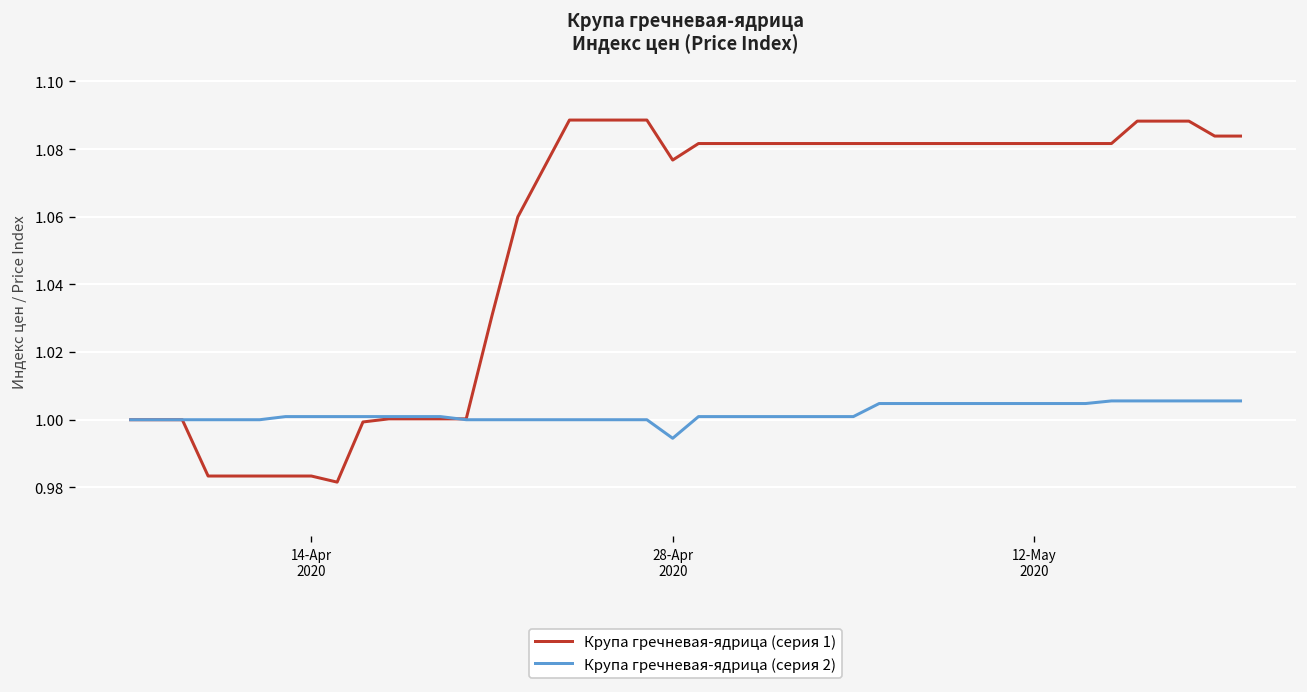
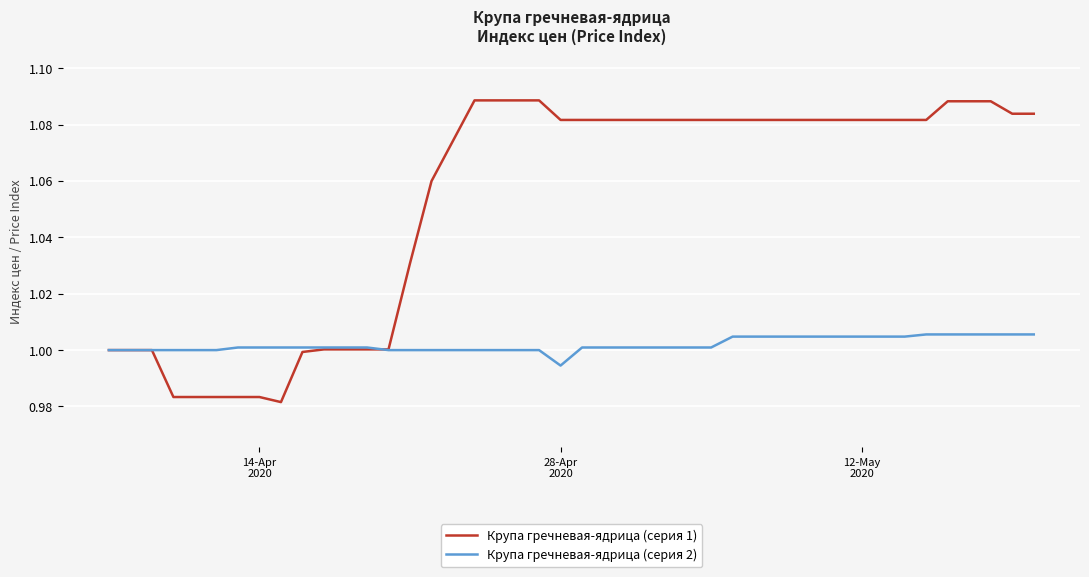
  {
    "Крупа гречневая-ядрица (серия 1)": {
      "14-Apr 2020": 0.983,
-     "28-Apr 2020": 1.077
+     "28-Apr 2020": 1.082
    },
    "Крупа гречневая-ядрица (серия 2)": {
      "14-Apr 2020": 1.001,
      "28-Apr 2020": 0.995
    }
  }
